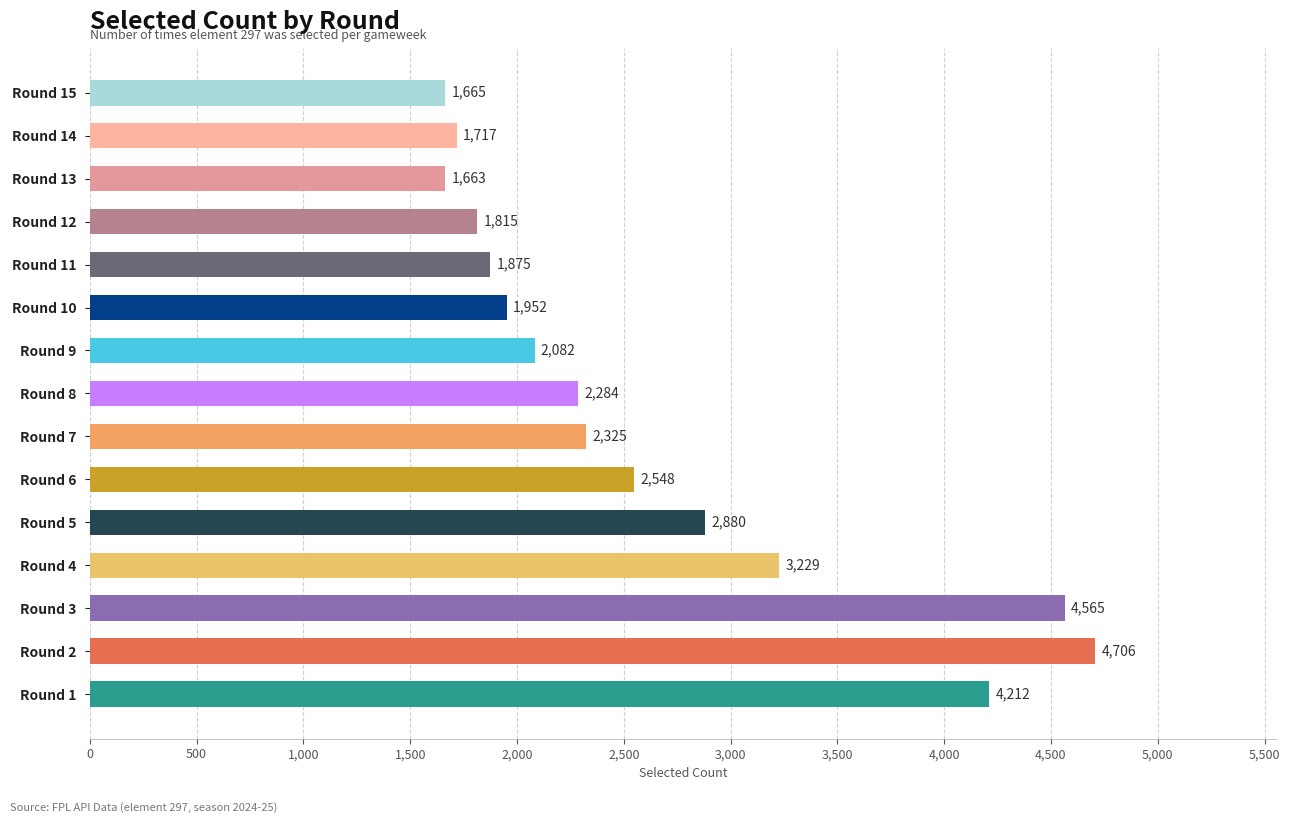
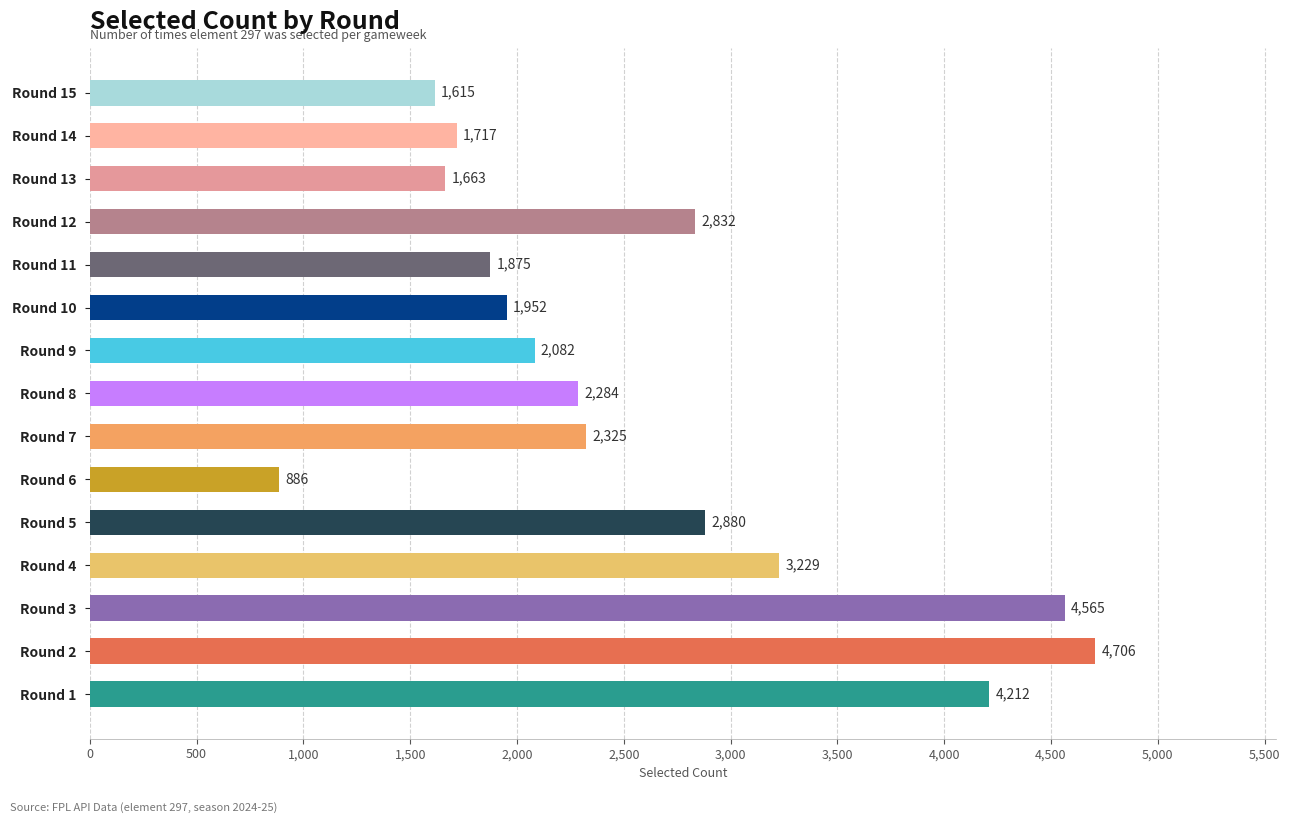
  {
-   "Round 15": "1,665",
+   "Round 15": "1,615",
    "Round 14": "1,717",
    "Round 13": "1,663",
-   "Round 12": "1,815",
+   "Round 12": "2,832",
    "Round 11": "1,875",
    "Round 10": "1,952",
    "Round 9": "2,082",
    "Round 8": "2,284",
    "Round 7": "2,325",
-   "Round 6": "2,548",
+   "Round 6": "886",
    "Round 5": "2,880",
    "Round 4": "3,229",
    "Round 3": "4,565",
    "Round 2": "4,706",
    "Round 1": "4,212"
  }
